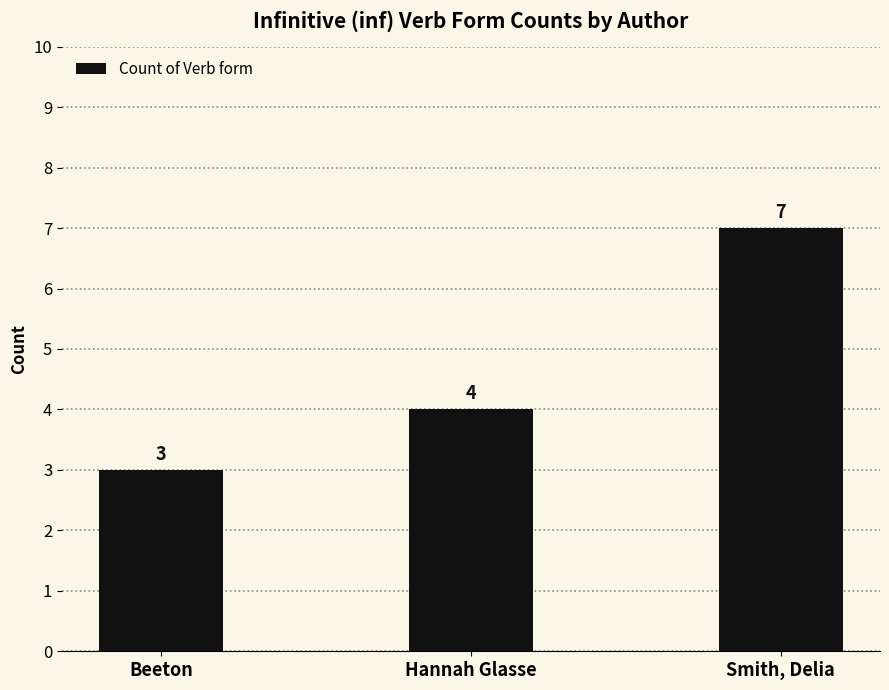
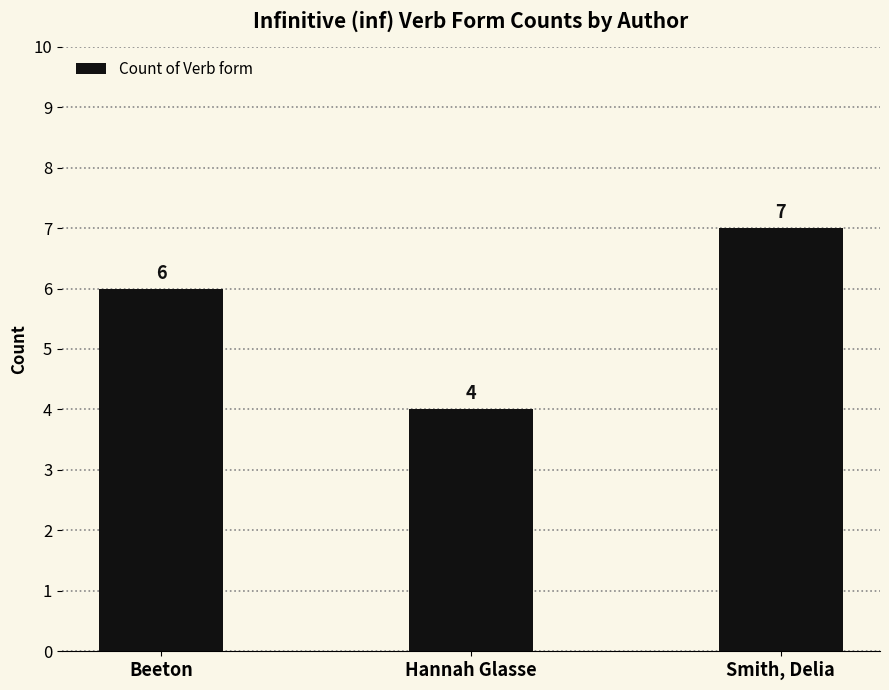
  {
-   "Beeton": 3,
+   "Beeton": 6,
    "Hannah Glasse": 4,
    "Smith, Delia": 7
  }
